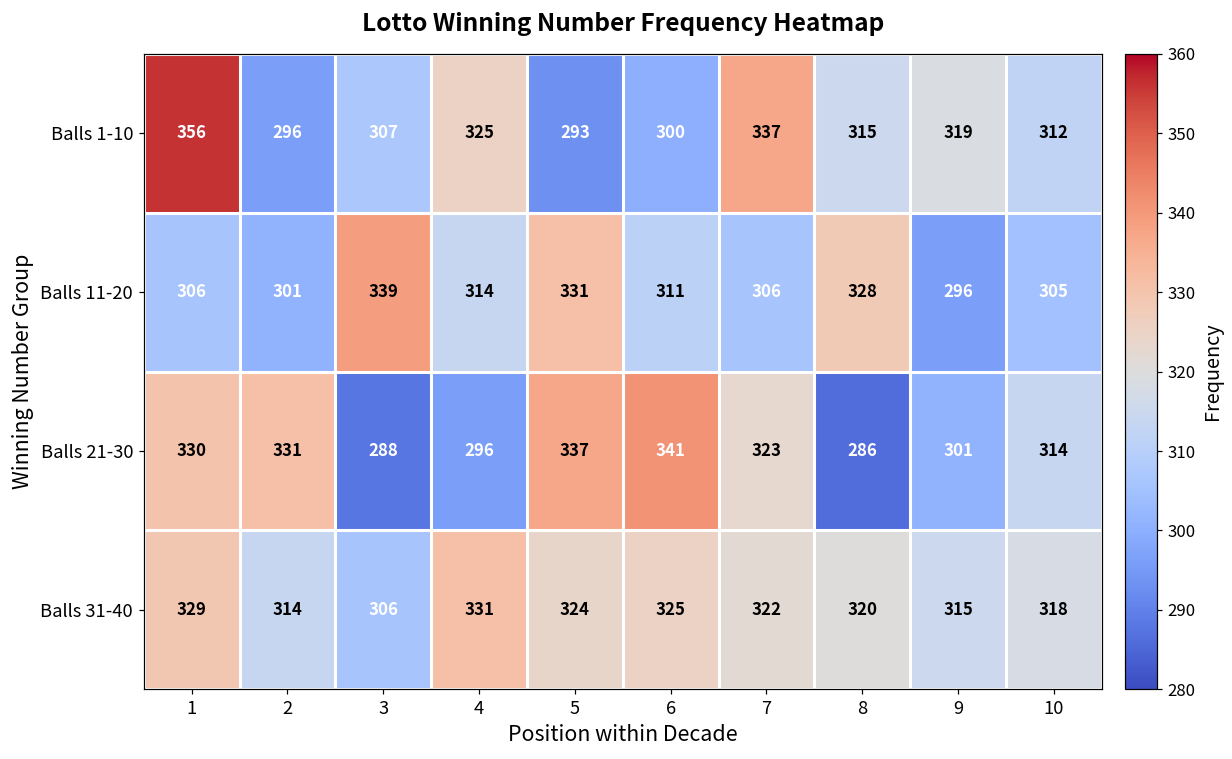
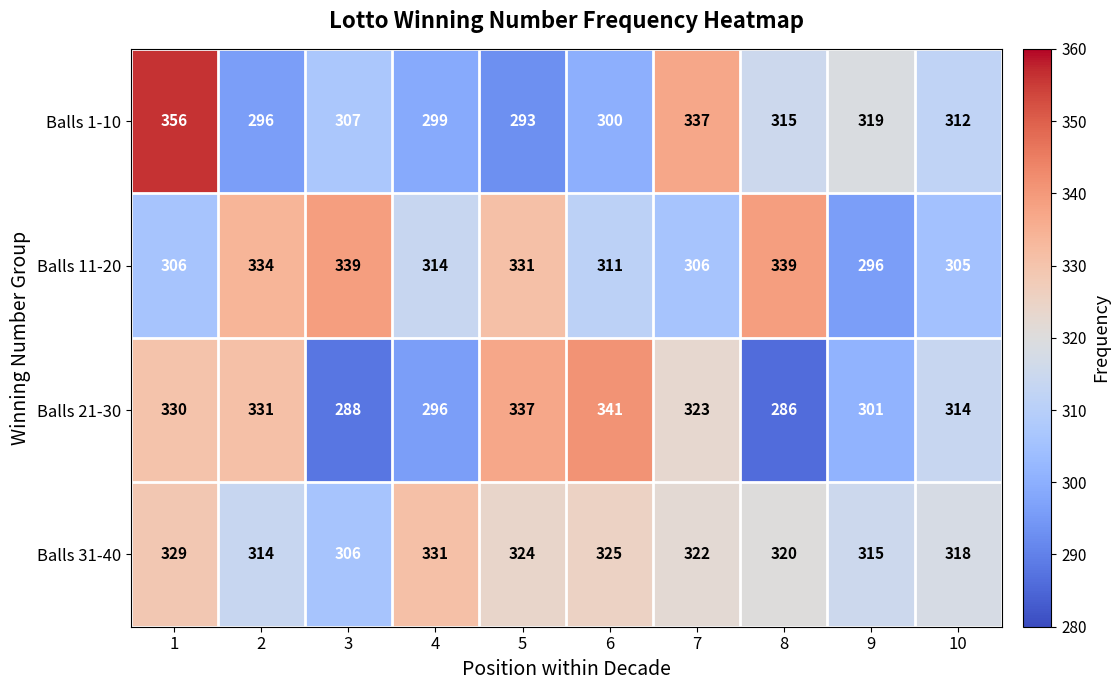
  {
    "Balls 1-10": {
      "1": 356,
      "2": 296,
      "3": 307,
-     "4": 325,
+     "4": 299,
      "5": 293,
      "6": 300,
      "7": 337,
      "8": 315,
      "9": 319,
      "10": 312
    },
    "Balls 11-20": {
      "1": 306,
-     "2": 301,
+     "2": 334,
      "3": 339,
      "4": 314,
      "5": 331,
      "6": 311,
      "7": 306,
-     "8": 328,
+     "8": 339,
      "9": 296,
      "10": 305
    },
    "Balls 21-30": {
      "1": 330,
      "2": 331,
      "3": 288,
      "4": 296,
      "5": 337,
      "6": 341,
      "7": 323,
      "8": 286,
      "9": 301,
      "10": 314
    },
    "Balls 31-40": {
      "1": 329,
      "2": 314,
      "3": 306,
      "4": 331,
      "5": 324,
      "6": 325,
      "7": 322,
      "8": 320,
      "9": 315,
      "10": 318
    }
  }
